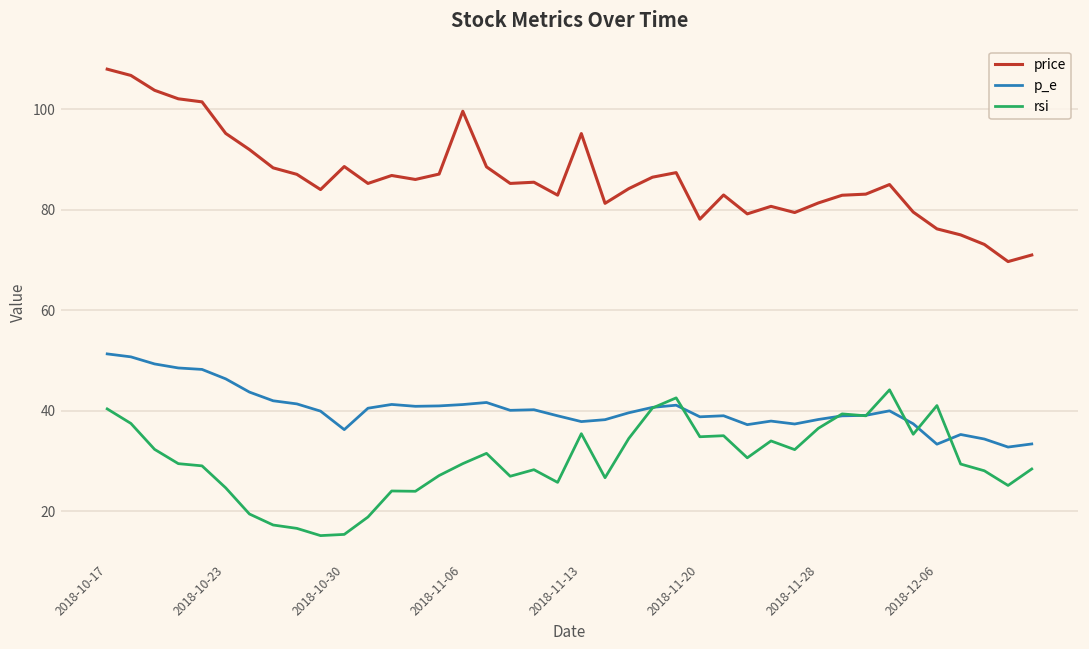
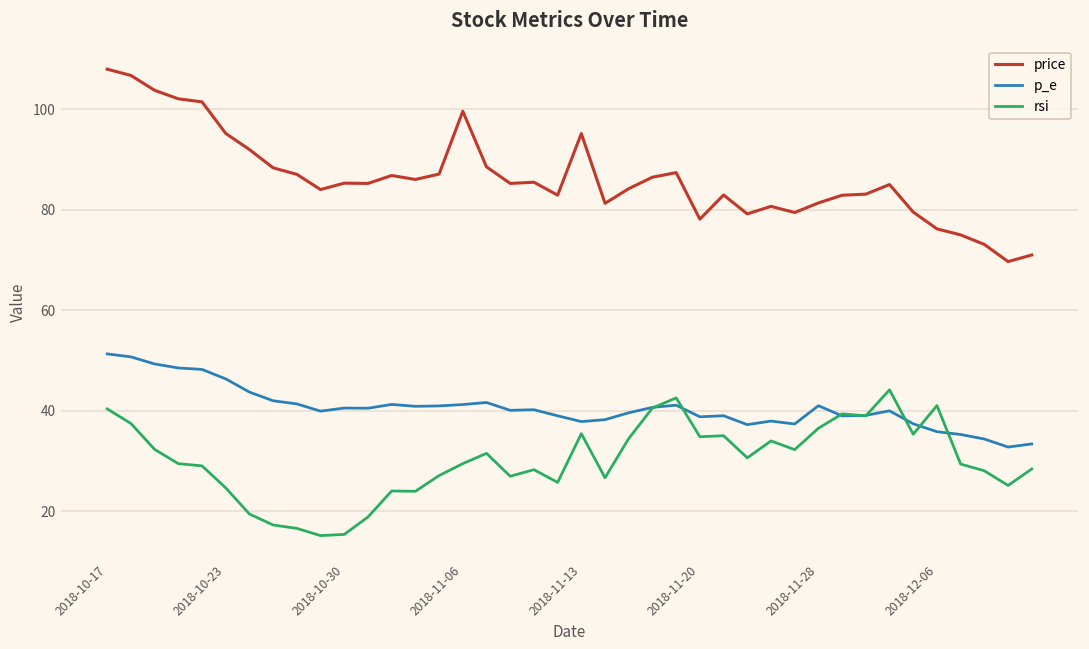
  {
    "price": {
      "2018-10-23": 95,
-     "2018-10-30": 89,
+     "2018-10-30": 85,
      "2018-11-06": 100,
      "2018-11-13": 95,
      "2018-11-20": 78,
      "2018-11-28": 81,
      "2018-12-06": 76
    },
    "p_e": {
      "2018-10-23": 46,
-     "2018-10-30": 36,
+     "2018-10-30": 41,
      "2018-11-06": 41,
      "2018-11-13": 38,
      "2018-11-20": 39,
-     "2018-11-28": 38,
-     "2018-12-06": 33
+     "2018-11-28": 41,
+     "2018-12-06": 36
    },
    "rsi": {
      "2018-10-23": 25,
      "2018-10-30": 15,
      "2018-11-06": 29,
      "2018-11-13": 35,
      "2018-11-20": 35,
      "2018-11-28": 37,
      "2018-12-06": 41
    }
  }
